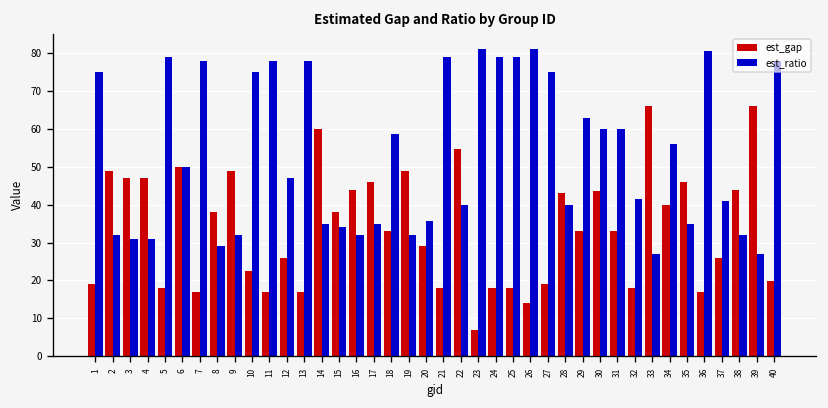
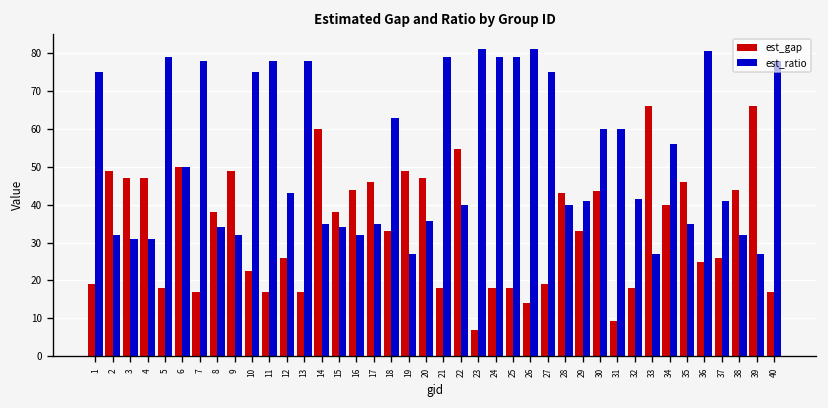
  {
    "est_gap": {
      "1": 19,
      "2": 49,
      "3": 47,
      "4": 47,
      "5": 18,
      "6": 50,
      "7": 17,
      "8": 38,
      "9": 49,
      "10": 23,
      "11": 17,
      "12": 26,
      "13": 17,
      "14": 60,
      "15": 38,
      "16": 44,
      "17": 46,
      "18": 33,
      "19": 49,
-     "20": 29,
+     "20": 47,
      "21": 18,
      "22": 55,
      "23": 7,
      "24": 18,
      "25": 18,
      "26": 14,
      "27": 19,
      "28": 43,
      "29": 33,
      "30": 44,
-     "31": 33,
+     "31": 9,
      "32": 18,
      "33": 66,
      "34": 40,
      "35": 46,
-     "36": 17,
+     "36": 25,
      "37": 26,
      "38": 44,
      "39": 66,
-     "40": 20
+     "40": 17
    },
    "est_ratio": {
      "1": 75,
      "2": 32,
      "3": 31,
      "4": 31,
      "5": 79,
      "6": 50,
      "7": 78,
-     "8": 29,
+     "8": 34,
      "9": 32,
      "10": 75,
      "11": 78,
-     "12": 47,
+     "12": 43,
      "13": 78,
      "14": 35,
      "15": 34,
      "16": 32,
      "17": 35,
-     "18": 59,
-     "19": 32,
+     "18": 63,
+     "19": 27,
      "20": 36,
      "21": 79,
      "22": 40,
      "23": 81,
      "24": 79,
      "25": 79,
      "26": 81,
      "27": 75,
      "28": 40,
-     "29": 63,
+     "29": 41,
      "30": 60,
      "31": 60,
      "32": 42,
      "33": 27,
      "34": 56,
      "35": 35,
      "36": 81,
      "37": 41,
      "38": 32,
      "39": 27
    }
  }
